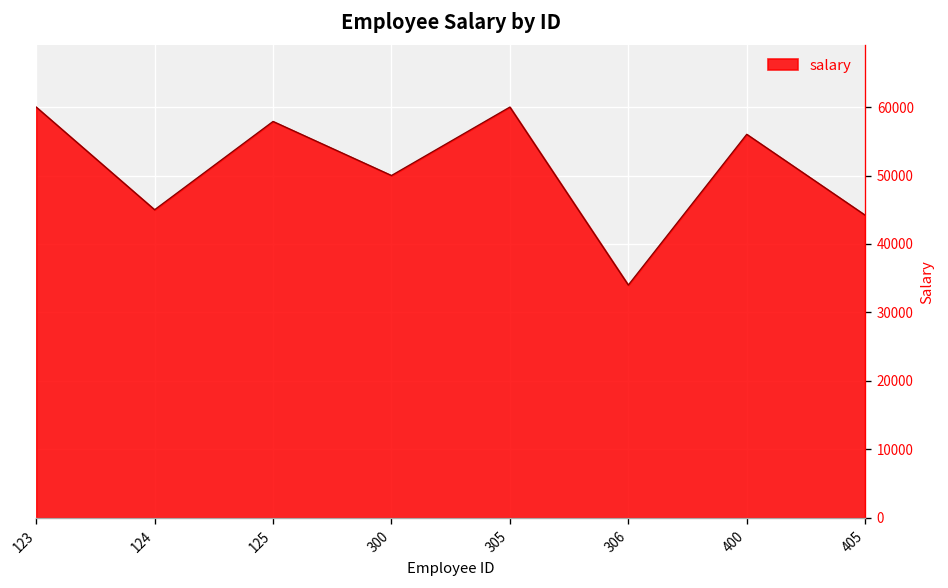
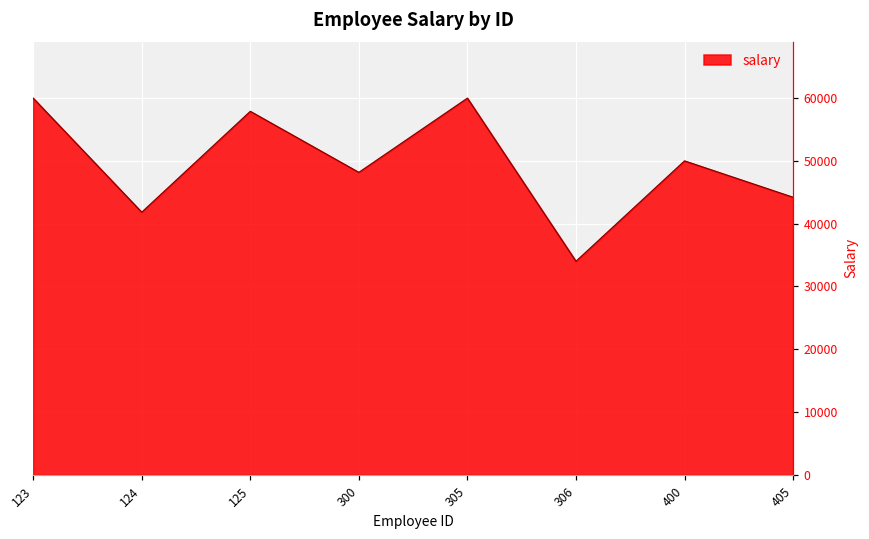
  {
    "123": 60000,
-   "124": 45000,
+   "124": 42000,
    "125": 58000,
-   "300": 50000,
+   "300": 48000,
    "305": 60000,
    "306": 34000,
-   "400": 56000,
+   "400": 50000,
    "405": 44000
  }
